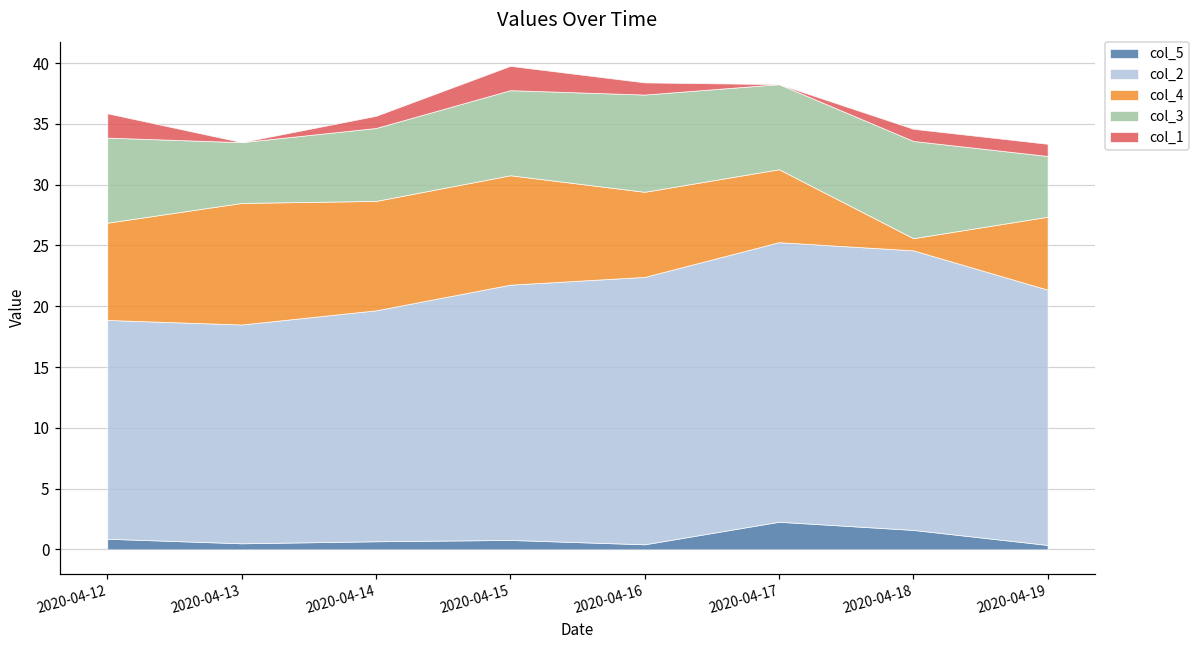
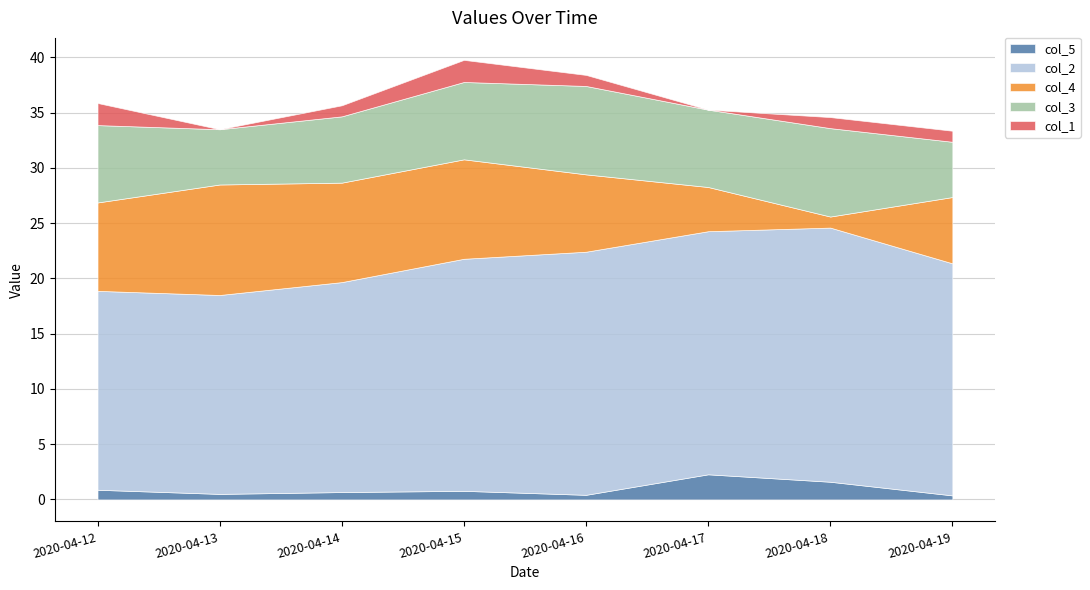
  {
    "col_5": {
      "2020-04-12": 1,
      "2020-04-13": 0.5,
      "2020-04-14": 0.7,
      "2020-04-15": 1,
      "2020-04-16": 0.4,
      "2020-04-17": 2.3,
      "2020-04-18": 1.6,
      "2020-04-19": 0.4
    },
    "col_2": {
      "2020-04-12": 18,
      "2020-04-13": 18,
      "2020-04-14": 19,
      "2020-04-15": 21,
      "2020-04-16": 22,
-     "2020-04-17": 23,
+     "2020-04-17": 22,
      "2020-04-18": 23,
      "2020-04-19": 21
    },
    "col_4": {
      "2020-04-12": 8,
      "2020-04-13": 10,
      "2020-04-14": 9,
      "2020-04-15": 9,
      "2020-04-16": 7,
-     "2020-04-17": 6,
+     "2020-04-17": 4,
      "2020-04-18": 1,
      "2020-04-19": 6
    },
    "col_3": {
      "2020-04-12": 7,
      "2020-04-14": 6,
      "2020-04-15": 7,
      "2020-04-16": 8,
      "2020-04-18": 8,
      "2020-04-19": 5
    },
    "col_1": {
      "2020-04-12": 2,
      "2020-04-14": 1,
      "2020-04-15": 2,
      "2020-04-16": 1,
      "2020-04-18": 1,
      "2020-04-19": 1
    }
  }
